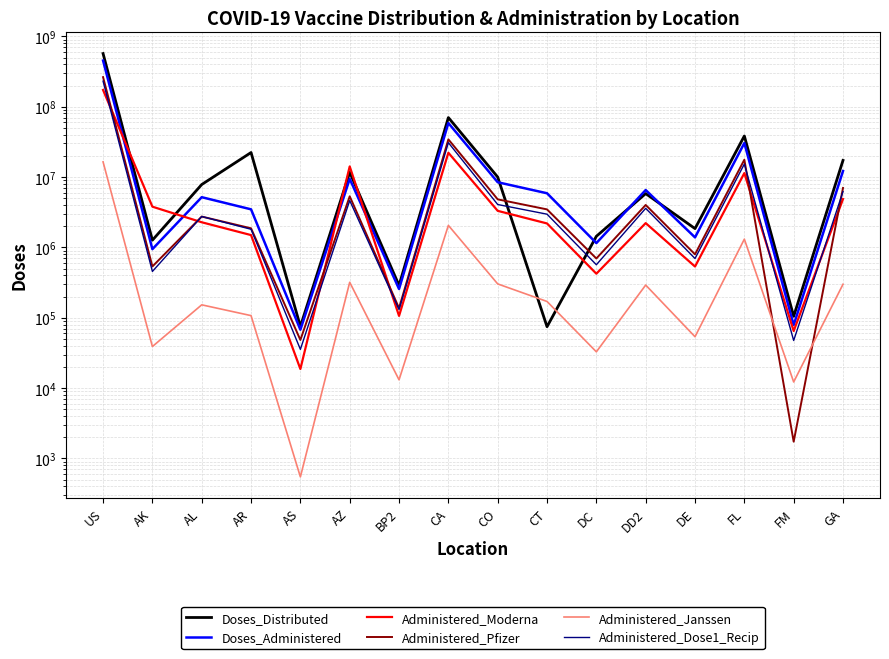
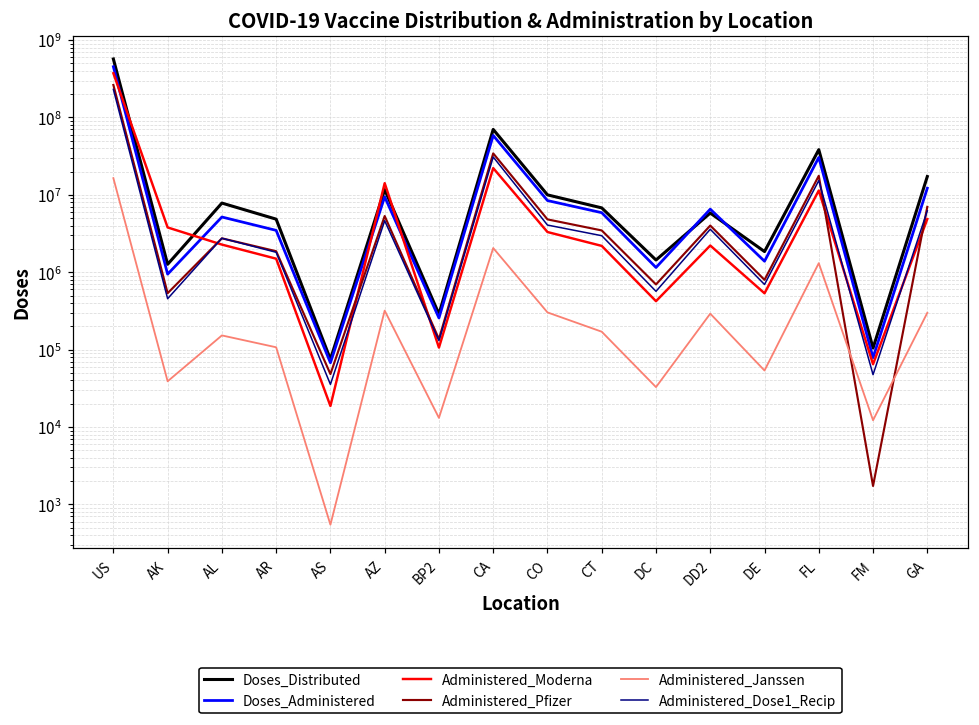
  {
    "Doses_Distributed": {
      "US": 600000000,
      "AK": 1300000,
      "AL": 8000000,
-     "AR": 22000000,
+     "AR": 5000000,
      "AS": 80000,
      "AZ": 12000000,
      "BP2": 290000,
      "CA": 70000000,
      "CO": 10000000,
-     "CT": 70000,
+     "CT": 7000000,
      "DC": 1400000,
      "DD2": 6000000,
      "DE": 1800000,
      "FL": 40000000,
      "FM": 100000,
      "GA": 17000000
    },
    "Doses_Administered": {
      "US": 500000000,
      "AK": 900000,
      "AL": 5000000,
      "AR": 3000000,
      "AS": 70000,
      "AZ": 9000000,
      "BP2": 260000,
      "CA": 60000000,
      "CO": 8000000,
      "CT": 6000000,
      "DC": 1200000,
      "DD2": 7000000,
      "DE": 1400000,
      "FL": 30000000,
      "FM": 80000,
      "GA": 12000000
    },
    "Administered_Moderna": {
-     "US": 170000000,
+     "US": 400000000,
      "AK": 4000000,
      "AL": 2300000,
      "AR": 1500000,
      "AS": 19000,
      "AZ": 14000000,
      "BP2": 110000,
      "CA": 22000000,
      "CO": 3000000,
      "CT": 2200000,
      "DC": 400000,
      "DD2": 2200000,
      "DE": 500000,
      "FL": 11000000,
      "FM": 60000,
      "GA": 5000000
    },
    "Administered_Pfizer": {
      "US": 260000000,
      "AK": 500000,
      "AS": 50000,
      "AZ": 5000000,
      "CA": 30000000,
      "CO": 5000000,
      "CT": 3000000,
      "DC": 700000,
      "DD2": 4000000,
      "DE": 800000,
      "FL": 18000000,
      "FM": 1700,
      "GA": 7000000
    },
    "Administered_Janssen": {
      "US": 16000000,
      "AK": 40000,
      "AL": 150000,
      "AR": 110000,
      "AS": 500,
      "AZ": 300000,
      "BP2": 13000,
      "CA": 2100000,
      "CO": 300000,
      "CT": 170000,
      "DC": 30000,
      "DD2": 290000,
      "DE": 50000,
      "FL": 1300000,
      "FM": 12000,
      "GA": 300000
    },
    "Administered_Dose1_Recip": {
      "US": 230000000,
      "AK": 500000,
      "AS": 40000,
      "AZ": 5000000,
      "CA": 30000000,
      "CO": 4000000,
      "CT": 3000000,
      "DC": 600000,
      "DD2": 4000000,
      "DE": 700000,
      "FL": 15000000,
      "FM": 50000,
      "GA": 6000000
    }
  }
